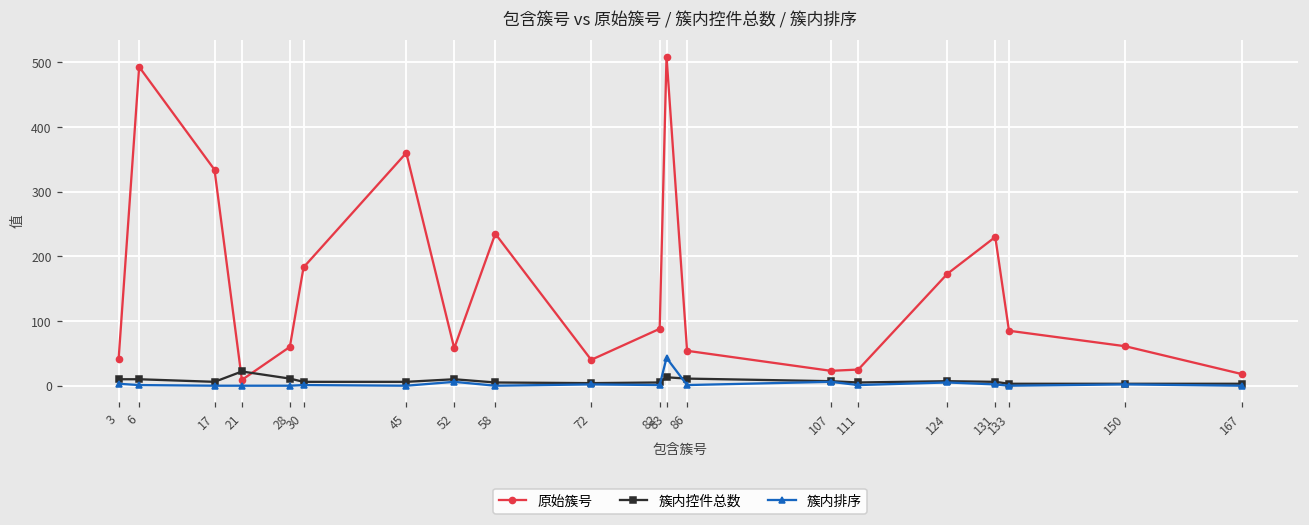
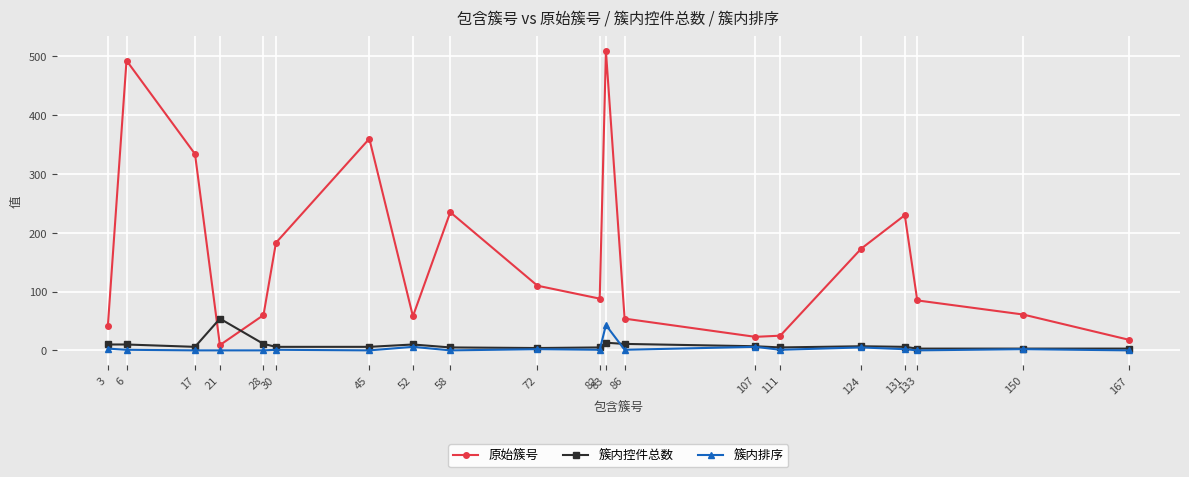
  {
    "原始簇号": {
      "3": 40,
      "6": 490,
      "17": 330,
      "21": 10,
      "28": 60,
      "30": 180,
      "45": 360,
      "52": 60,
      "58": 240,
-     "72": 40,
+     "72": 110,
      "82": 90,
      "83": 510,
      "86": 50,
      "107": 20,
      "111": 30,
      "124": 170,
      "131": 230,
      "133": 90,
      "150": 60,
      "167": 20
    },
    "簇内控件总数": {
      "3": 10,
      "6": 10,
      "17": 10,
-     "21": 20,
+     "21": 50,
      "28": 10,
      "30": 10,
      "45": 10,
      "58": 10,
      "83": 10,
      "86": 10
    },
    "簇内排序": {
      "3": 0,
      "6": 0,
      "17": 0,
      "21": 0,
      "28": 0,
      "30": 0,
      "45": 0,
      "58": 0,
      "83": 40,
      "86": 0
    }
  }
